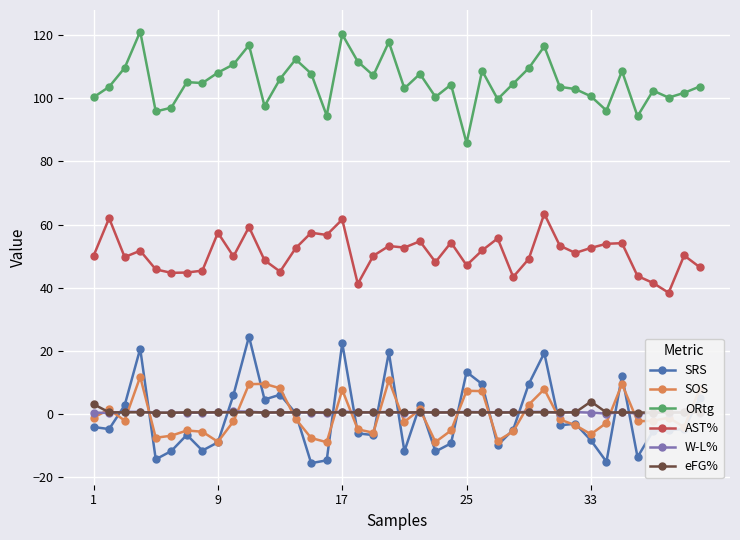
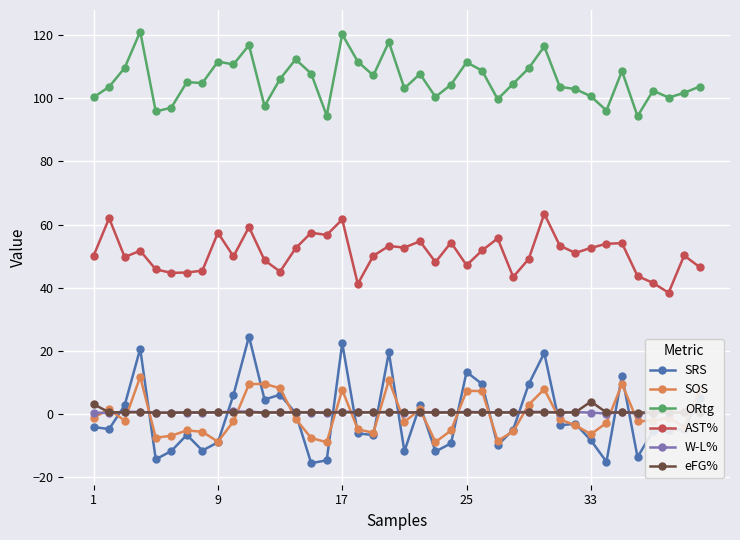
  {
    "ORtg": {
      "1": 100,
-     "9": 108,
+     "9": 112,
      "17": 120,
-     "25": 86,
+     "25": 111,
      "33": 101
    },
    "eFG%": {
      "1": 3,
      "33": 4
    }
  }
